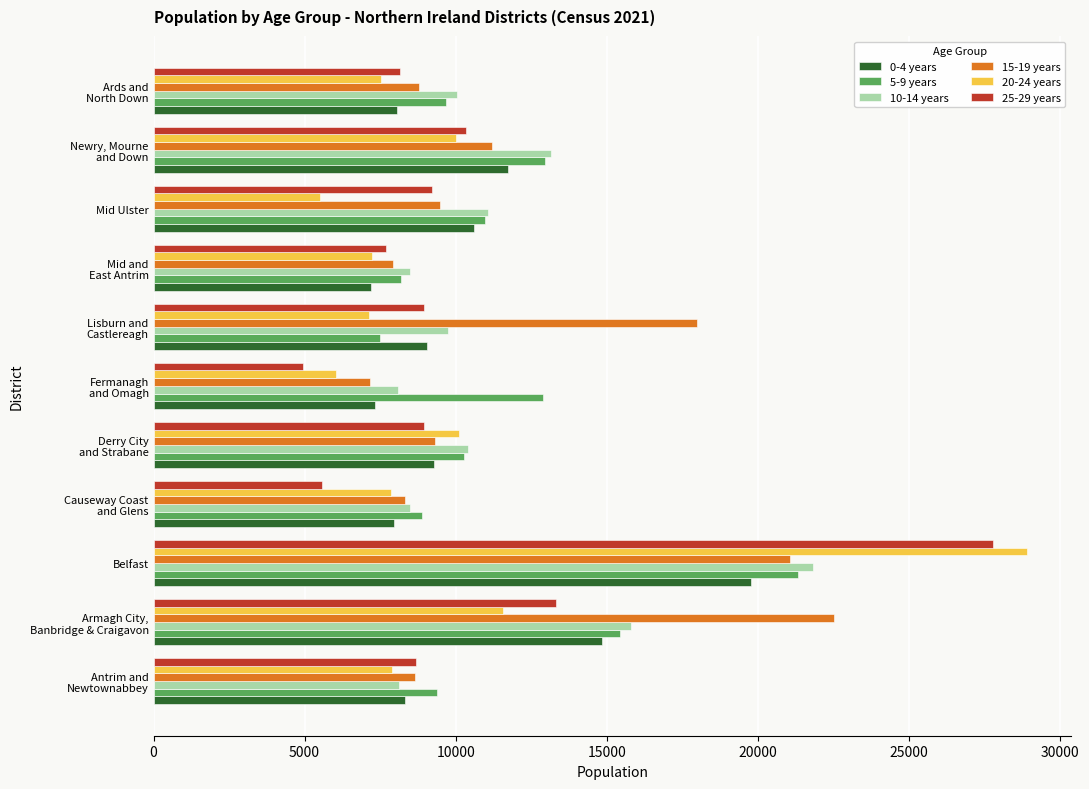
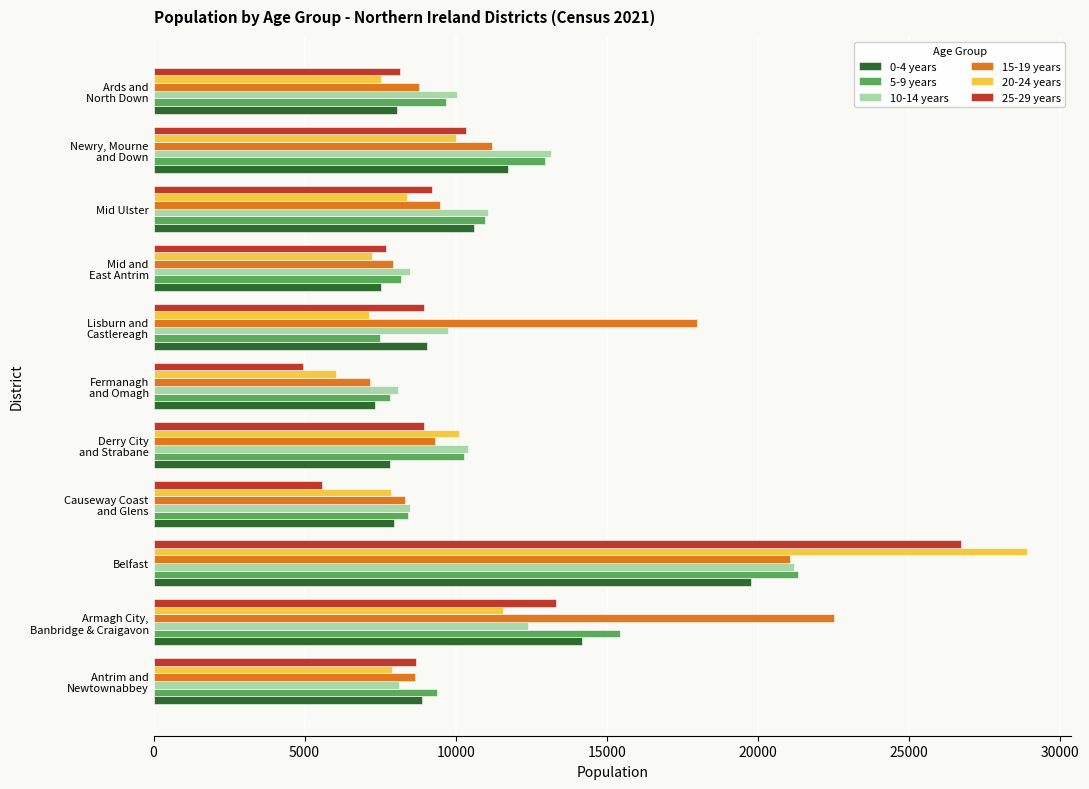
  {
    "0-4 years": {
      "Ards and North Down": 8000,
      "Newry, Mourne and Down": 11700,
      "Mid Ulster": 10600,
-     "Mid and East Antrim": 7200,
+     "Mid and East Antrim": 7500,
      "Lisburn and Castlereagh": 9000,
      "Fermanagh and Omagh": 7300,
-     "Derry City and Strabane": 9300,
+     "Derry City and Strabane": 7800,
      "Causeway Coast and Glens": 8000,
      "Belfast": 19800,
-     "Armagh City, Banbridge & Craigavon": 14900,
-     "Antrim and Newtownabbey": 8300
+     "Armagh City, Banbridge & Craigavon": 14200,
+     "Antrim and Newtownabbey": 8900
    },
    "5-9 years": {
      "Ards and North Down": 9700,
      "Newry, Mourne and Down": 13000,
      "Mid Ulster": 11000,
      "Mid and East Antrim": 8200,
      "Lisburn and Castlereagh": 7500,
-     "Fermanagh and Omagh": 12900,
+     "Fermanagh and Omagh": 7800,
      "Derry City and Strabane": 10300,
-     "Causeway Coast and Glens": 8900,
+     "Causeway Coast and Glens": 8400,
      "Belfast": 21300,
      "Armagh City, Banbridge & Craigavon": 15400,
      "Antrim and Newtownabbey": 9400
    },
    "10-14 years": {
      "Ards and North Down": 10100,
      "Newry, Mourne and Down": 13200,
      "Mid Ulster": 11100,
      "Mid and East Antrim": 8500,
      "Lisburn and Castlereagh": 9700,
      "Fermanagh and Omagh": 8100,
      "Derry City and Strabane": 10400,
      "Causeway Coast and Glens": 8500,
-     "Belfast": 21800,
-     "Armagh City, Banbridge & Craigavon": 15800,
+     "Belfast": 21200,
+     "Armagh City, Banbridge & Craigavon": 12400,
      "Antrim and Newtownabbey": 8100
    },
    "15-19 years": {
      "Ards and North Down": 8800,
      "Newry, Mourne and Down": 11200,
      "Mid Ulster": 9500,
      "Mid and East Antrim": 7900,
      "Lisburn and Castlereagh": 18000,
      "Fermanagh and Omagh": 7200,
      "Derry City and Strabane": 9300,
      "Causeway Coast and Glens": 8300,
      "Belfast": 21100,
      "Armagh City, Banbridge & Craigavon": 22500,
      "Antrim and Newtownabbey": 8600
    },
    "20-24 years": {
      "Ards and North Down": 7500,
      "Newry, Mourne and Down": 10000,
-     "Mid Ulster": 5500,
+     "Mid Ulster": 8400,
      "Mid and East Antrim": 7200,
      "Lisburn and Castlereagh": 7100,
      "Fermanagh and Omagh": 6000,
      "Derry City and Strabane": 10100,
      "Causeway Coast and Glens": 7900,
      "Belfast": 28900,
      "Armagh City, Banbridge & Craigavon": 11600,
      "Antrim and Newtownabbey": 7900
    },
    "25-29 years": {
      "Ards and North Down": 8200,
      "Newry, Mourne and Down": 10400,
      "Mid Ulster": 9200,
      "Mid and East Antrim": 7700,
      "Lisburn and Castlereagh": 9000,
      "Fermanagh and Omagh": 4900,
      "Derry City and Strabane": 8900,
      "Causeway Coast and Glens": 5600,
-     "Belfast": 27800,
+     "Belfast": 26700,
      "Armagh City, Banbridge & Craigavon": 13300,
      "Antrim and Newtownabbey": 8700
    }
  }
